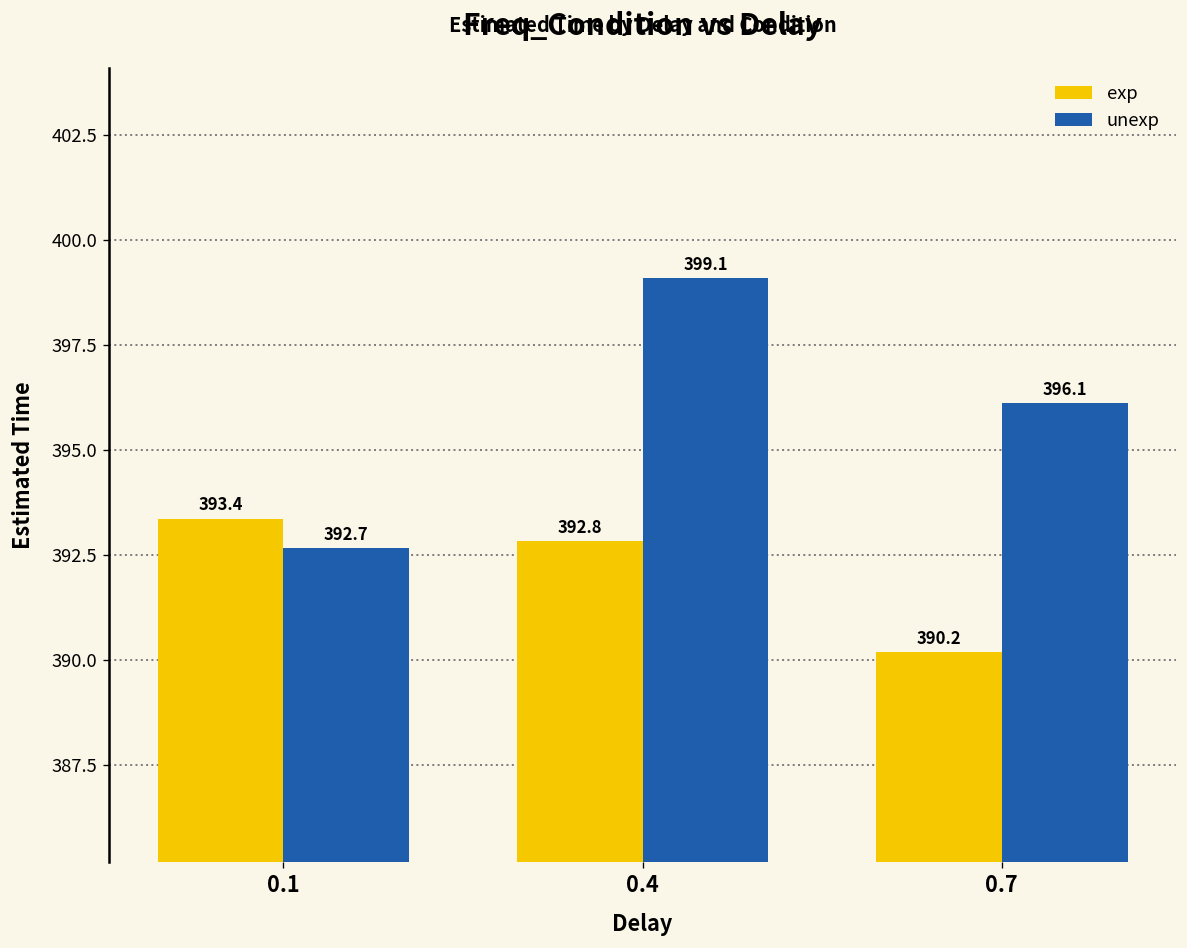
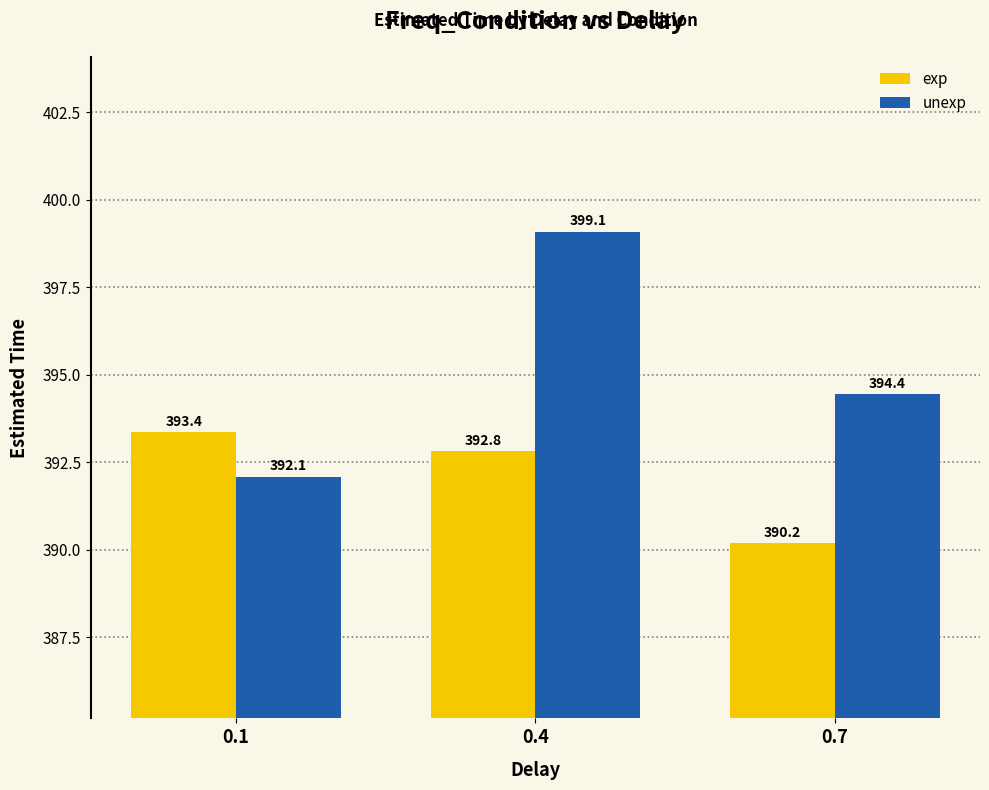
  {
    "exp": {
      "0.1": 393.4,
      "0.4": 392.8,
      "0.7": 390.2
    },
    "unexp": {
-     "0.1": 392.7,
+     "0.1": 392.1,
      "0.4": 399.1,
-     "0.7": 396.1
+     "0.7": 394.4
    }
  }
